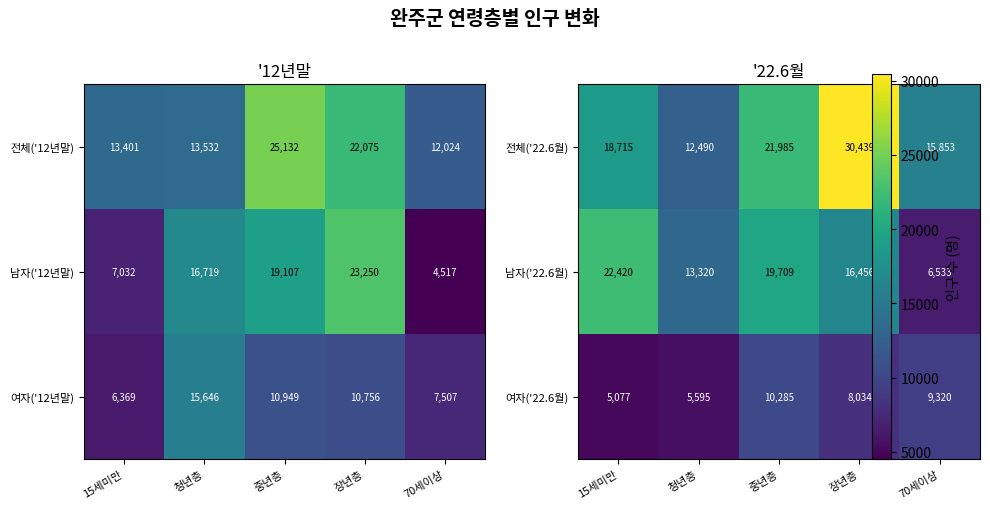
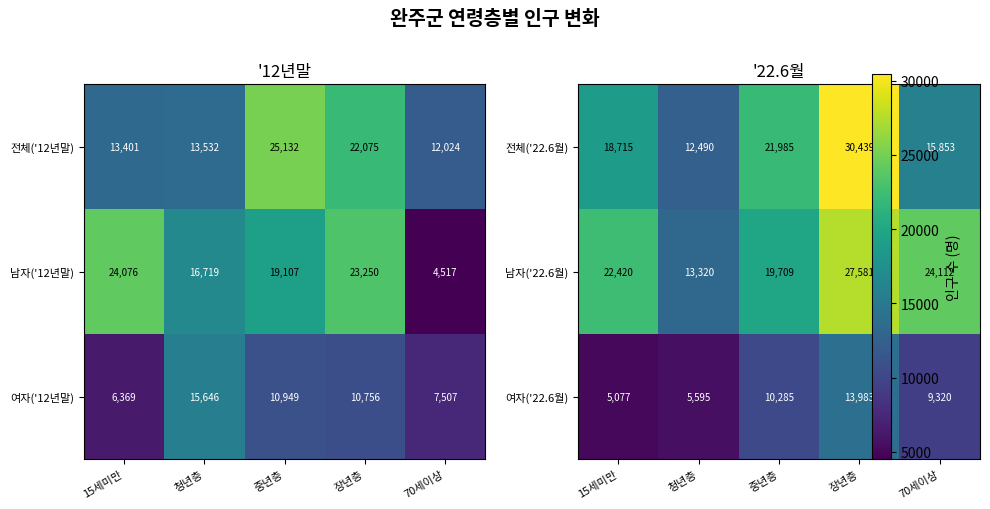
  {
    "'12년말": {
      "전체('12년말)": {
        "15세미만": "13,401",
        "청년층": "13,532",
        "중년층": "25,132",
        "장년층": "22,075",
        "70세이상": "12,024"
      },
      "남자('12년말)": {
-       "15세미만": "7,032",
+       "15세미만": "24,076",
        "청년층": "16,719",
        "중년층": "19,107",
        "장년층": "23,250",
        "70세이상": "4,517"
      },
      "여자('12년말)": {
        "15세미만": "6,369",
        "청년층": "15,646",
        "중년층": "10,949",
        "장년층": "10,756",
        "70세이상": "7,507"
      }
    },
    "'22.6월": {
      "전체('22.6월)": {
        "15세미만": "18,715",
        "청년층": "12,490",
        "중년층": "21,985",
        "장년층": "30,439",
        "70세이상": "15,853"
      },
      "남자('22.6월)": {
        "15세미만": "22,420",
        "청년층": "13,320",
        "중년층": "19,709",
-       "장년층": "16,456",
-       "70세이상": "6,533"
+       "장년층": "27,581",
+       "70세이상": "24,112"
      },
      "여자('22.6월)": {
        "15세미만": "5,077",
        "청년층": "5,595",
        "중년층": "10,285",
-       "장년층": "8,034",
+       "장년층": "13,983",
        "70세이상": "9,320"
      }
    }
  }
